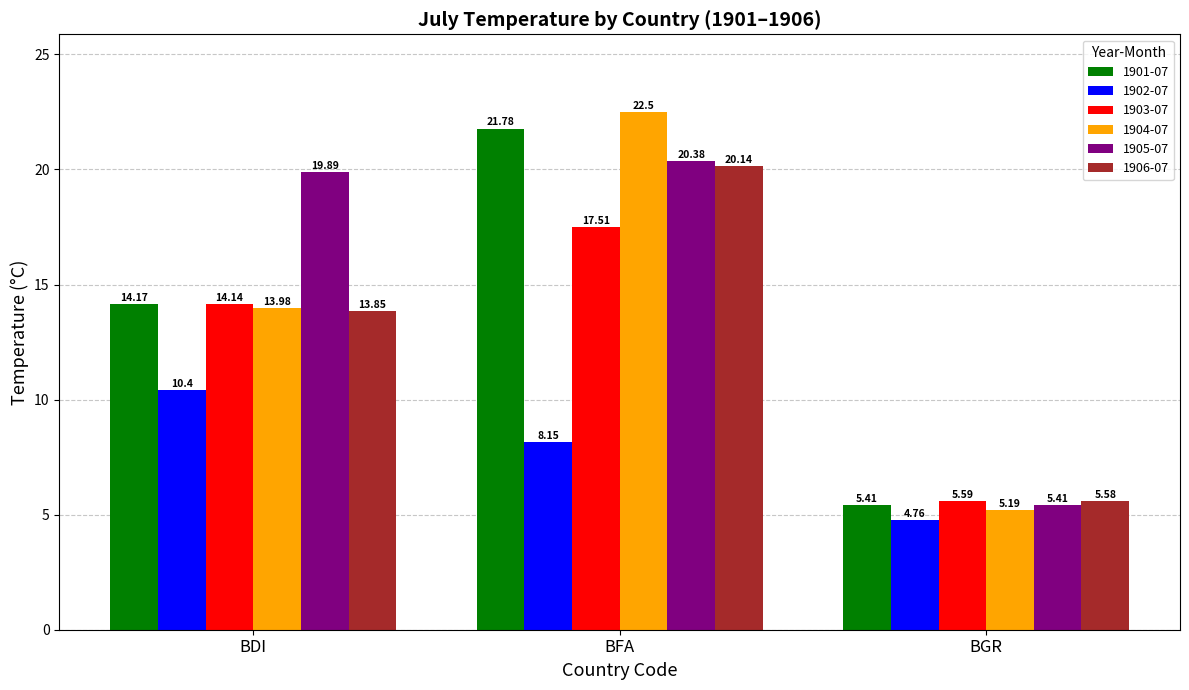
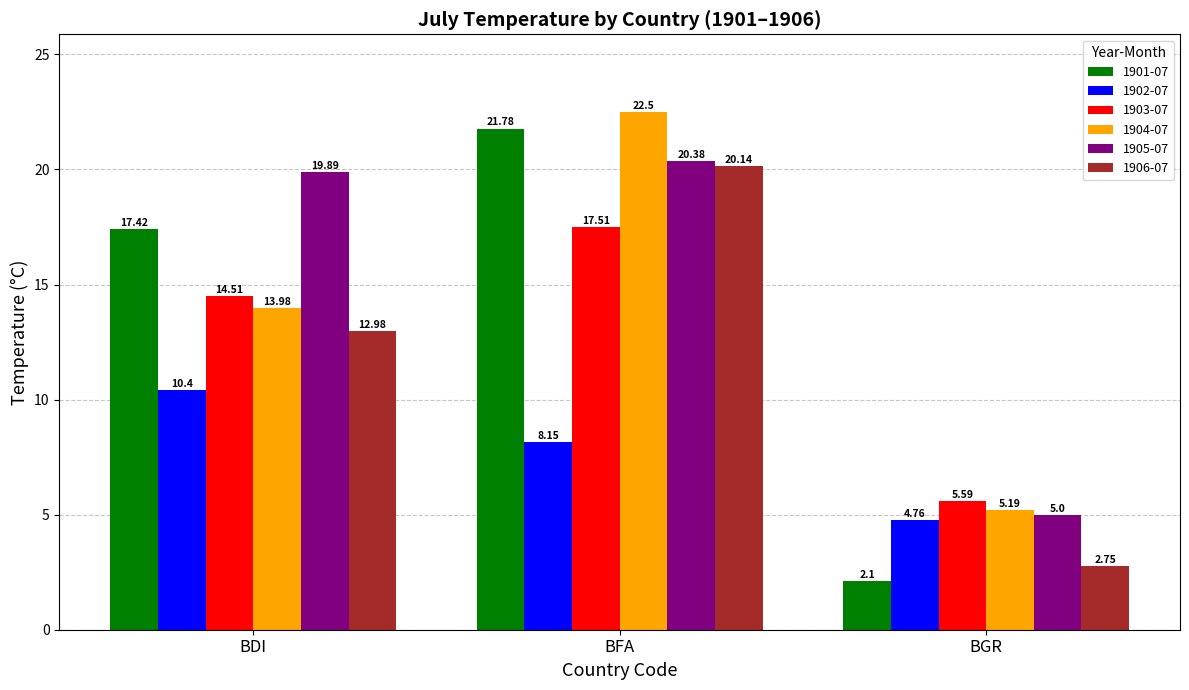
  {
    "1901-07": {
-     "BDI": 14.17,
+     "BDI": 17.42,
      "BFA": 21.78,
-     "BGR": 5.41
+     "BGR": 2.1
    },
    "1902-07": {
      "BDI": 10.4,
      "BFA": 8.15,
      "BGR": 4.76
    },
    "1903-07": {
-     "BDI": 14.14,
+     "BDI": 14.51,
      "BFA": 17.51,
      "BGR": 5.59
    },
    "1904-07": {
      "BDI": 13.98,
      "BFA": 22.5,
      "BGR": 5.19
    },
    "1905-07": {
      "BDI": 19.89,
      "BFA": 20.38,
-     "BGR": 5.41
+     "BGR": 5.0
    },
    "1906-07": {
-     "BDI": 13.85,
+     "BDI": 12.98,
      "BFA": 20.14,
-     "BGR": 5.58
+     "BGR": 2.75
    }
  }
